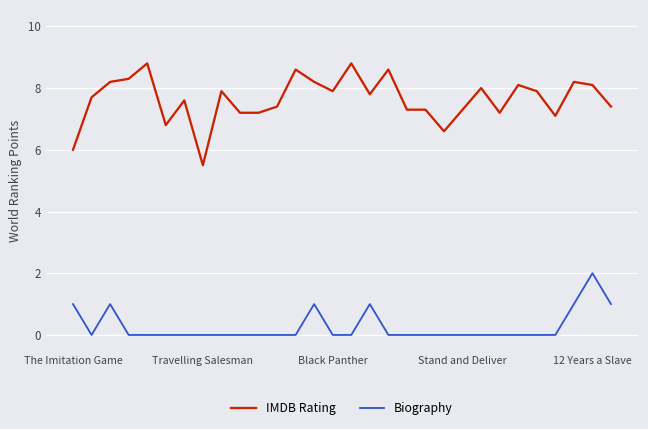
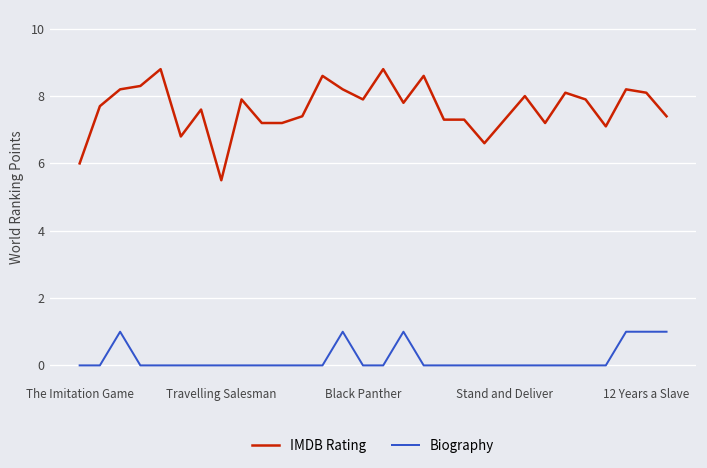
  {
    "IMDB Rating": {
      "The Imitation Game": 6,
      "Travelling Salesman": 5.5,
      "Black Panther": 7.9,
      "Stand and Deliver": 7.3,
      "12 Years a Slave": 8.1
    },
    "Biography": {
-     "The Imitation Game": 1,
+     "The Imitation Game": 0,
      "Travelling Salesman": 0,
      "Black Panther": 0,
      "Stand and Deliver": 0,
-     "12 Years a Slave": 2
+     "12 Years a Slave": 1
    }
  }
